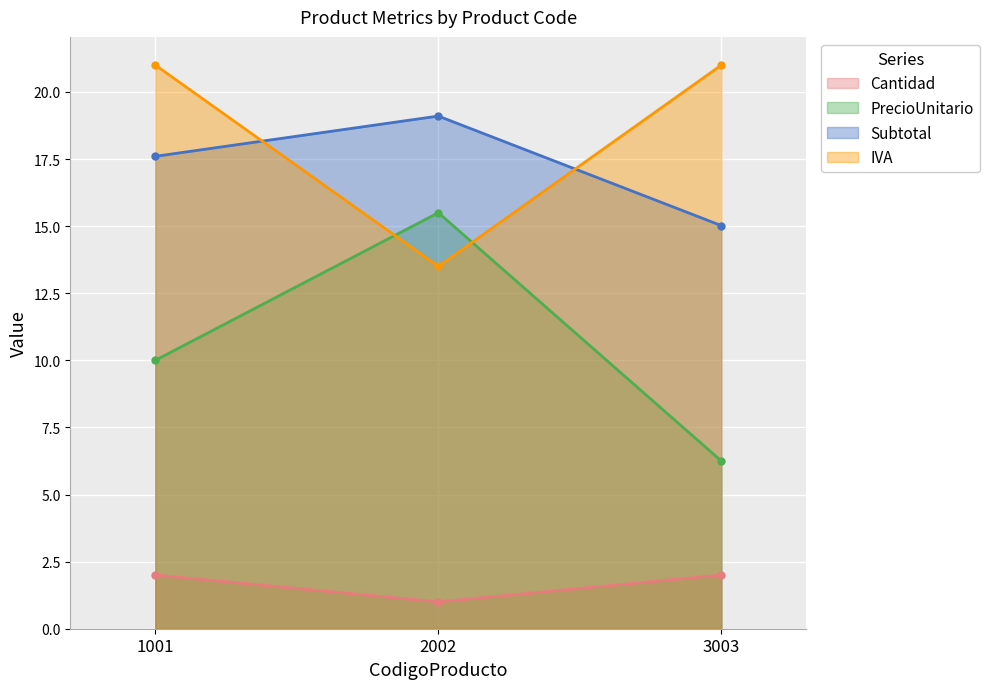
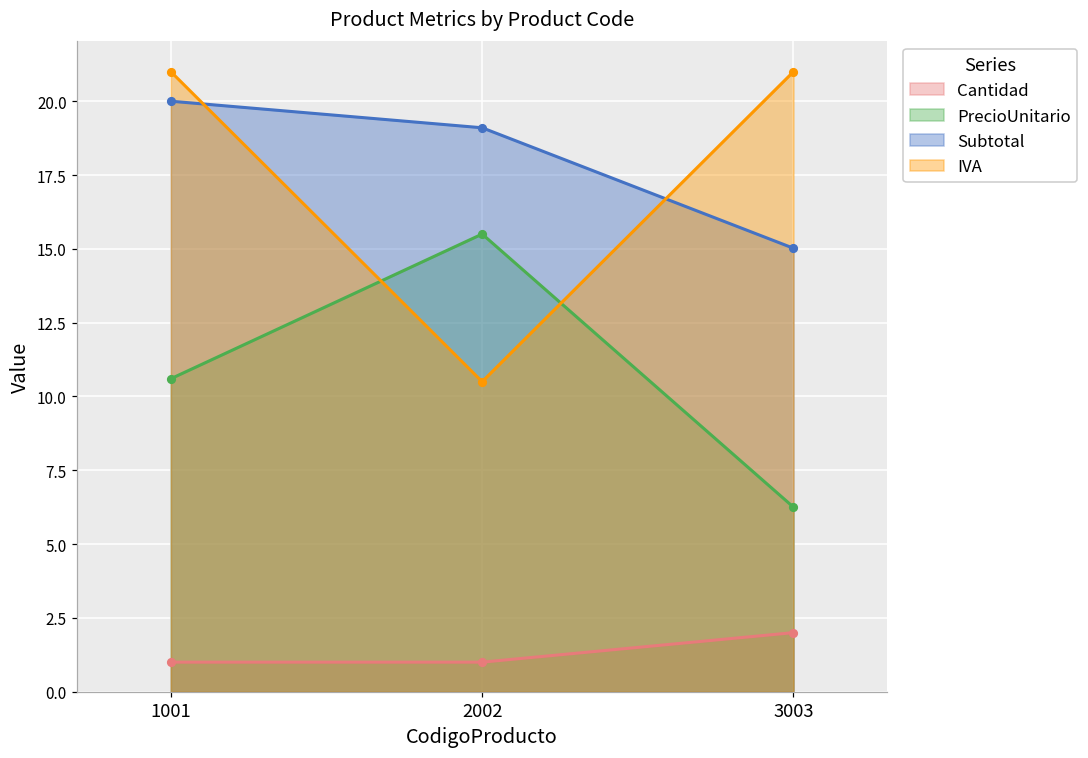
  {
    "Cantidad": {
-     "1001": 2,
+     "1001": 1,
      "2002": 1,
      "3003": 2
    },
    "PrecioUnitario": {
-     "1001": 10.0,
+     "1001": 10.6,
      "2002": 15.5,
      "3003": 6.3
    },
    "Subtotal": {
-     "1001": 17.6,
+     "1001": 20.0,
      "2002": 19.1,
      "3003": 15.0
    },
    "IVA": {
      "1001": 21.0,
-     "2002": 13.5,
+     "2002": 10.5,
      "3003": 21.0
    }
  }
